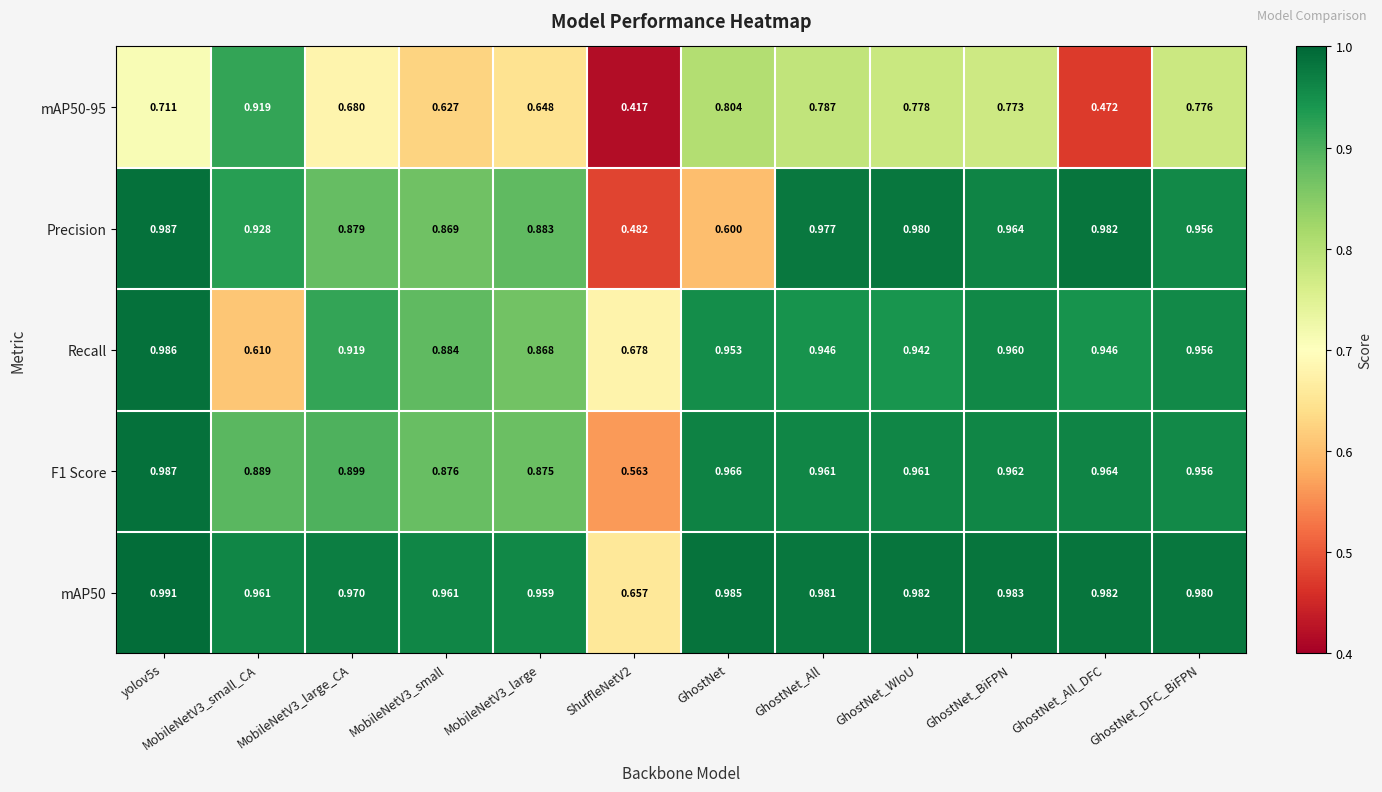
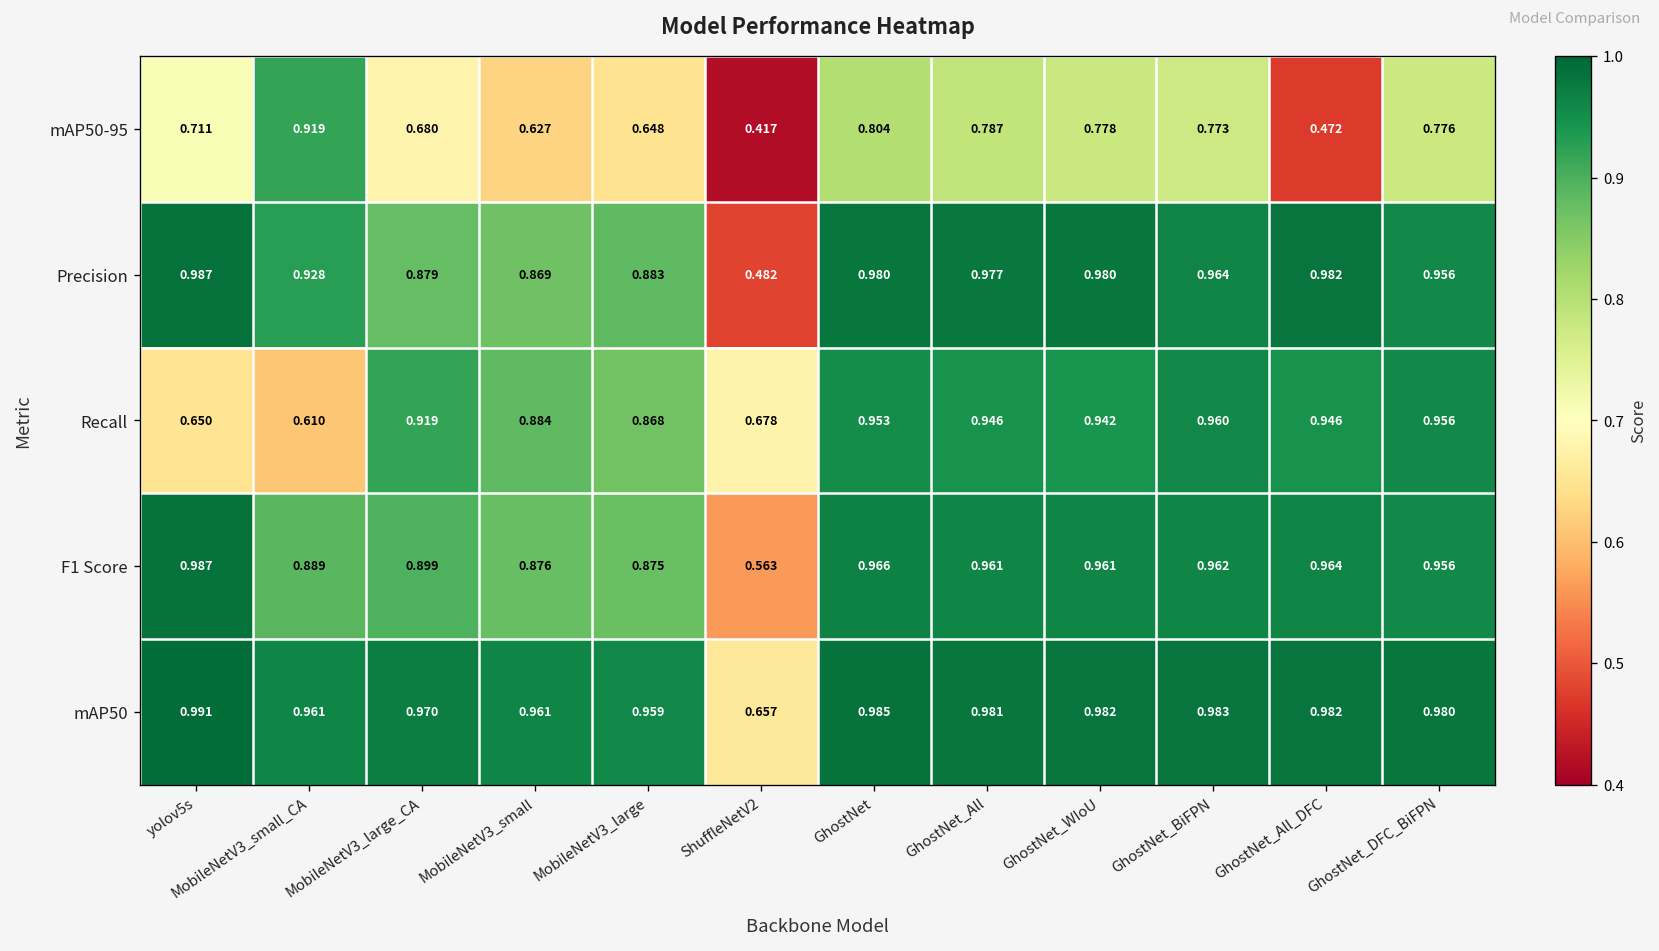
  {
    "mAP50-95": {
      "yolov5s": 0.711,
      "MobileNetV3_small_CA": 0.919,
      "MobileNetV3_large_CA": 0.680,
      "MobileNetV3_small": 0.627,
      "MobileNetV3_large": 0.648,
      "ShuffleNetV2": 0.417,
      "GhostNet": 0.804,
      "GhostNet_All": 0.787,
      "GhostNet_WIoU": 0.778,
      "GhostNet_BiFPN": 0.773,
      "GhostNet_All_DFC": 0.472,
      "GhostNet_DFC_BiFPN": 0.776
    },
    "Precision": {
      "yolov5s": 0.987,
      "MobileNetV3_small_CA": 0.928,
      "MobileNetV3_large_CA": 0.879,
      "MobileNetV3_small": 0.869,
      "MobileNetV3_large": 0.883,
      "ShuffleNetV2": 0.482,
-     "GhostNet": 0.600,
+     "GhostNet": 0.980,
      "GhostNet_All": 0.977,
      "GhostNet_WIoU": 0.980,
      "GhostNet_BiFPN": 0.964,
      "GhostNet_All_DFC": 0.982,
      "GhostNet_DFC_BiFPN": 0.956
    },
    "Recall": {
-     "yolov5s": 0.986,
+     "yolov5s": 0.650,
      "MobileNetV3_small_CA": 0.610,
      "MobileNetV3_large_CA": 0.919,
      "MobileNetV3_small": 0.884,
      "MobileNetV3_large": 0.868,
      "ShuffleNetV2": 0.678,
      "GhostNet": 0.953,
      "GhostNet_All": 0.946,
      "GhostNet_WIoU": 0.942,
      "GhostNet_BiFPN": 0.960,
      "GhostNet_All_DFC": 0.946,
      "GhostNet_DFC_BiFPN": 0.956
    },
    "F1 Score": {
      "yolov5s": 0.987,
      "MobileNetV3_small_CA": 0.889,
      "MobileNetV3_large_CA": 0.899,
      "MobileNetV3_small": 0.876,
      "MobileNetV3_large": 0.875,
      "ShuffleNetV2": 0.563,
      "GhostNet": 0.966,
      "GhostNet_All": 0.961,
      "GhostNet_WIoU": 0.961,
      "GhostNet_BiFPN": 0.962,
      "GhostNet_All_DFC": 0.964,
      "GhostNet_DFC_BiFPN": 0.956
    },
    "mAP50": {
      "yolov5s": 0.991,
      "MobileNetV3_small_CA": 0.961,
      "MobileNetV3_large_CA": 0.970,
      "MobileNetV3_small": 0.961,
      "MobileNetV3_large": 0.959,
      "ShuffleNetV2": 0.657,
      "GhostNet": 0.985,
      "GhostNet_All": 0.981,
      "GhostNet_WIoU": 0.982,
      "GhostNet_BiFPN": 0.983,
      "GhostNet_All_DFC": 0.982,
      "GhostNet_DFC_BiFPN": 0.980
    }
  }
